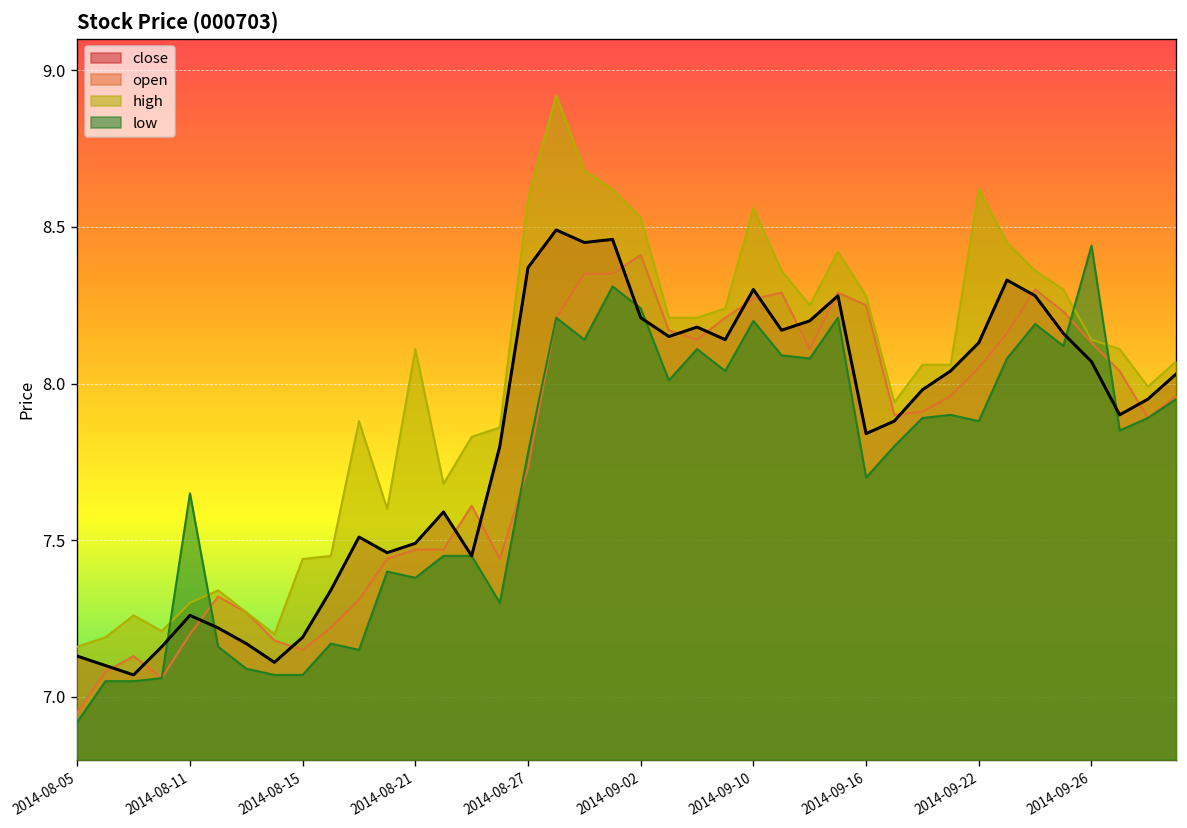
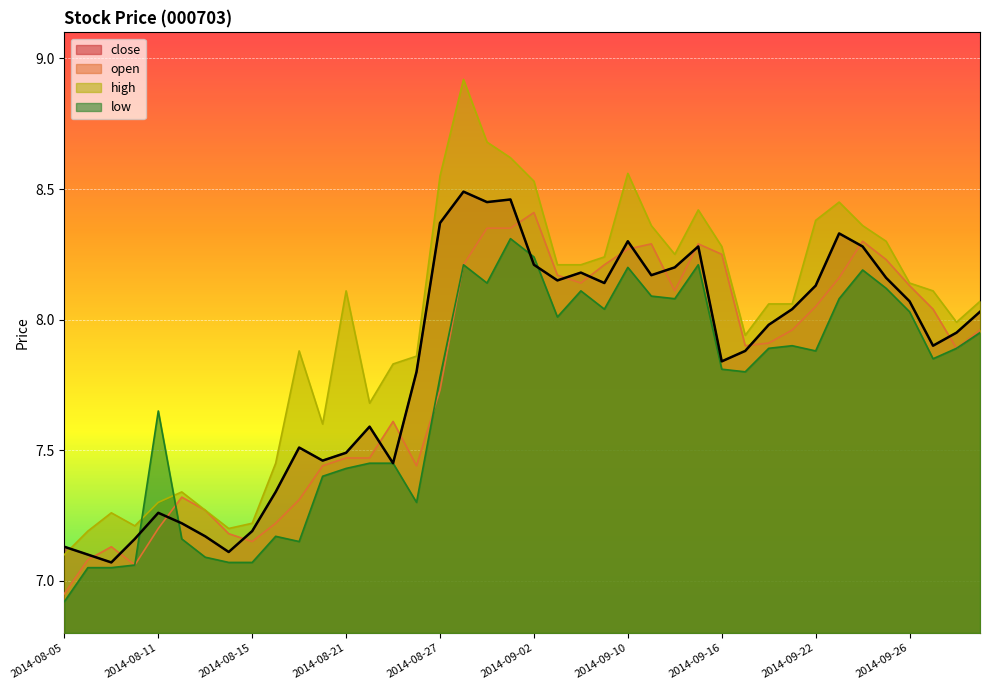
  {
    "high": {
-     "2014-08-05": 7.16,
+     "2014-08-05": 7.10,
      "2014-08-11": 7.30,
-     "2014-08-15": 7.44,
+     "2014-08-15": 7.22,
      "2014-08-21": 8.11,
-     "2014-08-27": 8.59,
+     "2014-08-27": 8.55,
      "2014-09-02": 8.53,
      "2014-09-10": 8.56,
      "2014-09-16": 8.28,
-     "2014-09-22": 8.62,
+     "2014-09-22": 8.38,
      "2014-09-26": 8.14
    },
    "low": {
      "2014-08-05": 6.92,
      "2014-08-11": 7.65,
      "2014-08-15": 7.07,
-     "2014-08-21": 7.38,
+     "2014-08-21": 7.43,
      "2014-08-27": 7.78,
      "2014-09-02": 8.24,
      "2014-09-10": 8.20,
-     "2014-09-16": 7.70,
+     "2014-09-16": 7.81,
      "2014-09-22": 7.88,
-     "2014-09-26": 8.44
+     "2014-09-26": 8.03
    }
  }
